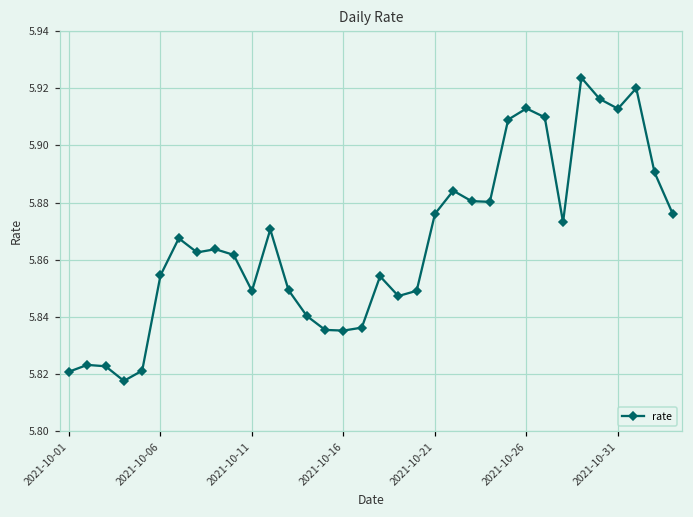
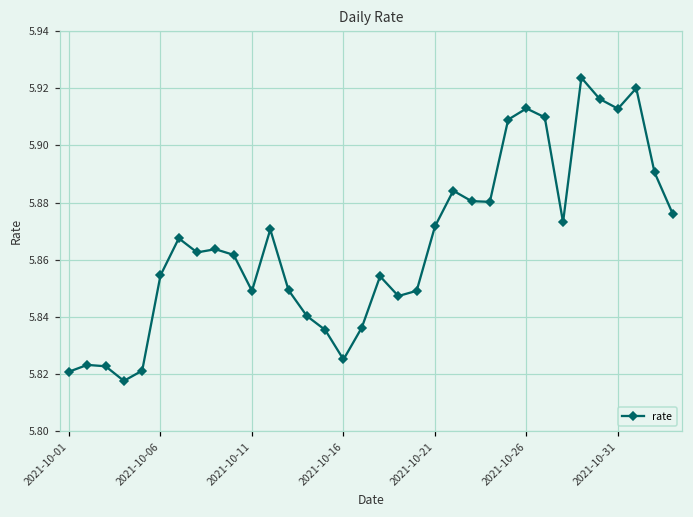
  {
    "2021-10-01": 5.821,
    "2021-10-06": 5.855,
    "2021-10-11": 5.849,
-   "2021-10-16": 5.835,
-   "2021-10-21": 5.876,
+   "2021-10-16": 5.825,
+   "2021-10-21": 5.872,
    "2021-10-26": 5.913,
    "2021-10-31": 5.913
  }
